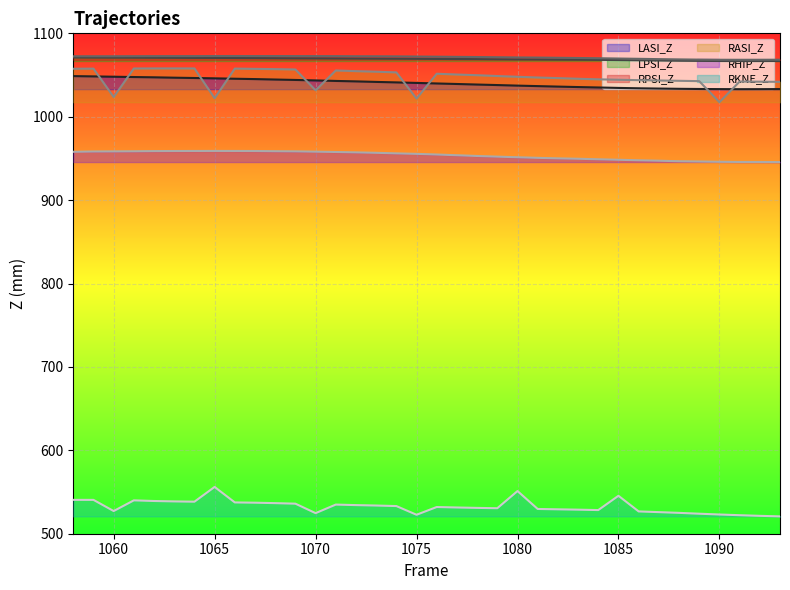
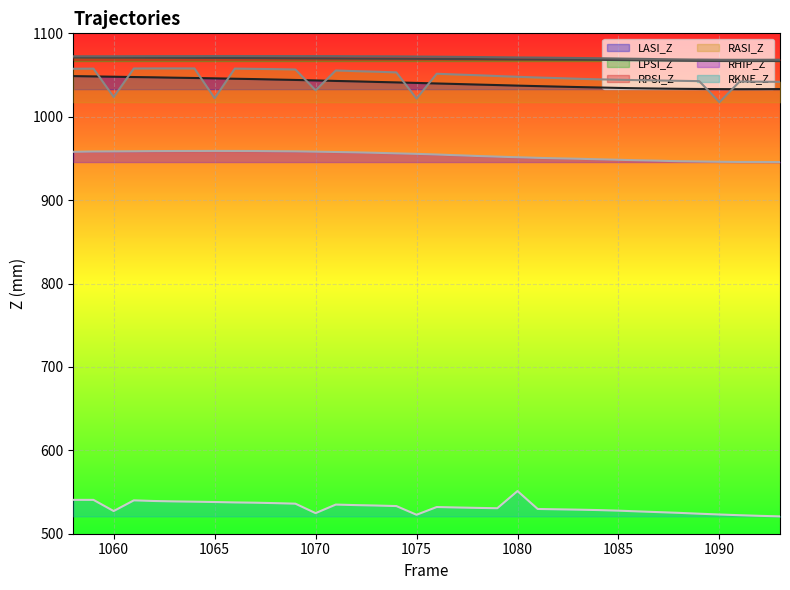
  {
    "RASI_Z": {
      "1060": 1020,
      "1065": 1020,
      "1070": 1030,
      "1075": 1020,
      "1080": 1050,
      "1090": 1020
    },
    "RKNE_Z": {
      "1060": 530,
-     "1065": 560,
+     "1065": 540,
      "1070": 520,
      "1075": 520,
      "1080": 550,
-     "1085": 550,
+     "1085": 530,
      "1090": 520
    }
  }
